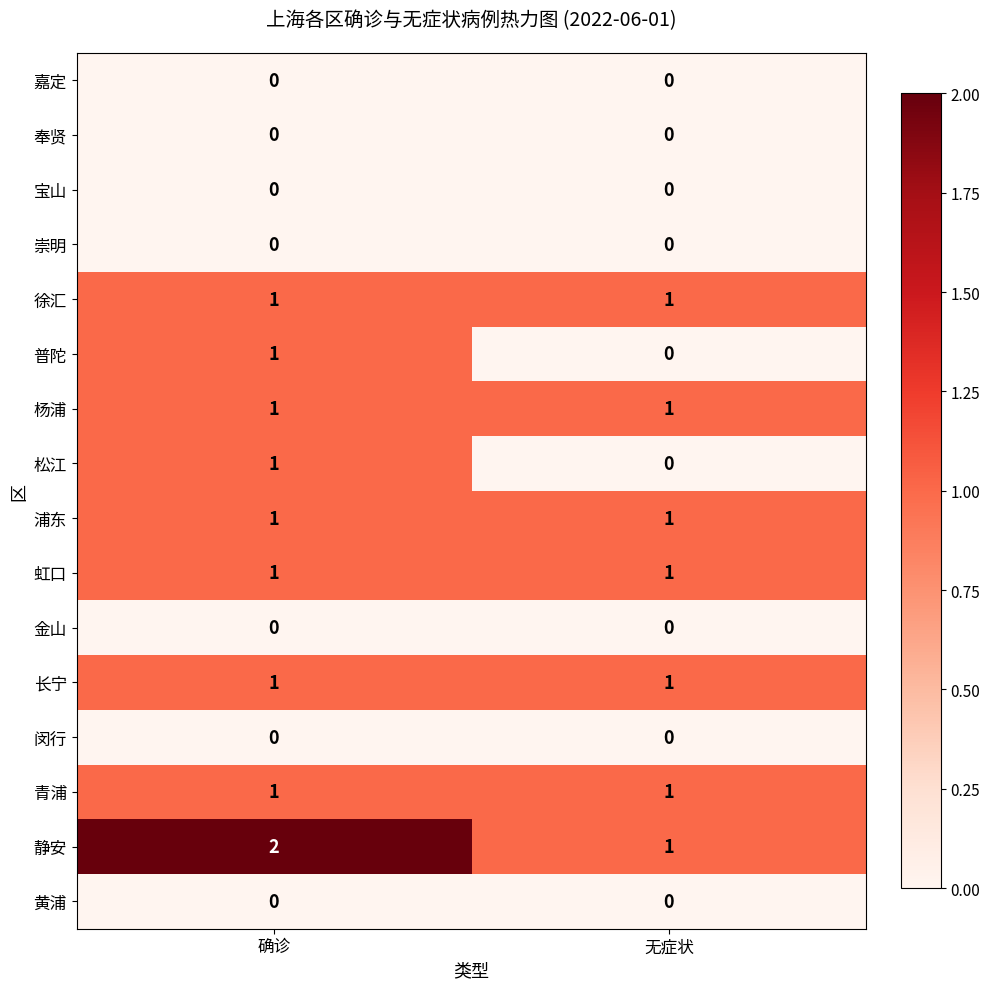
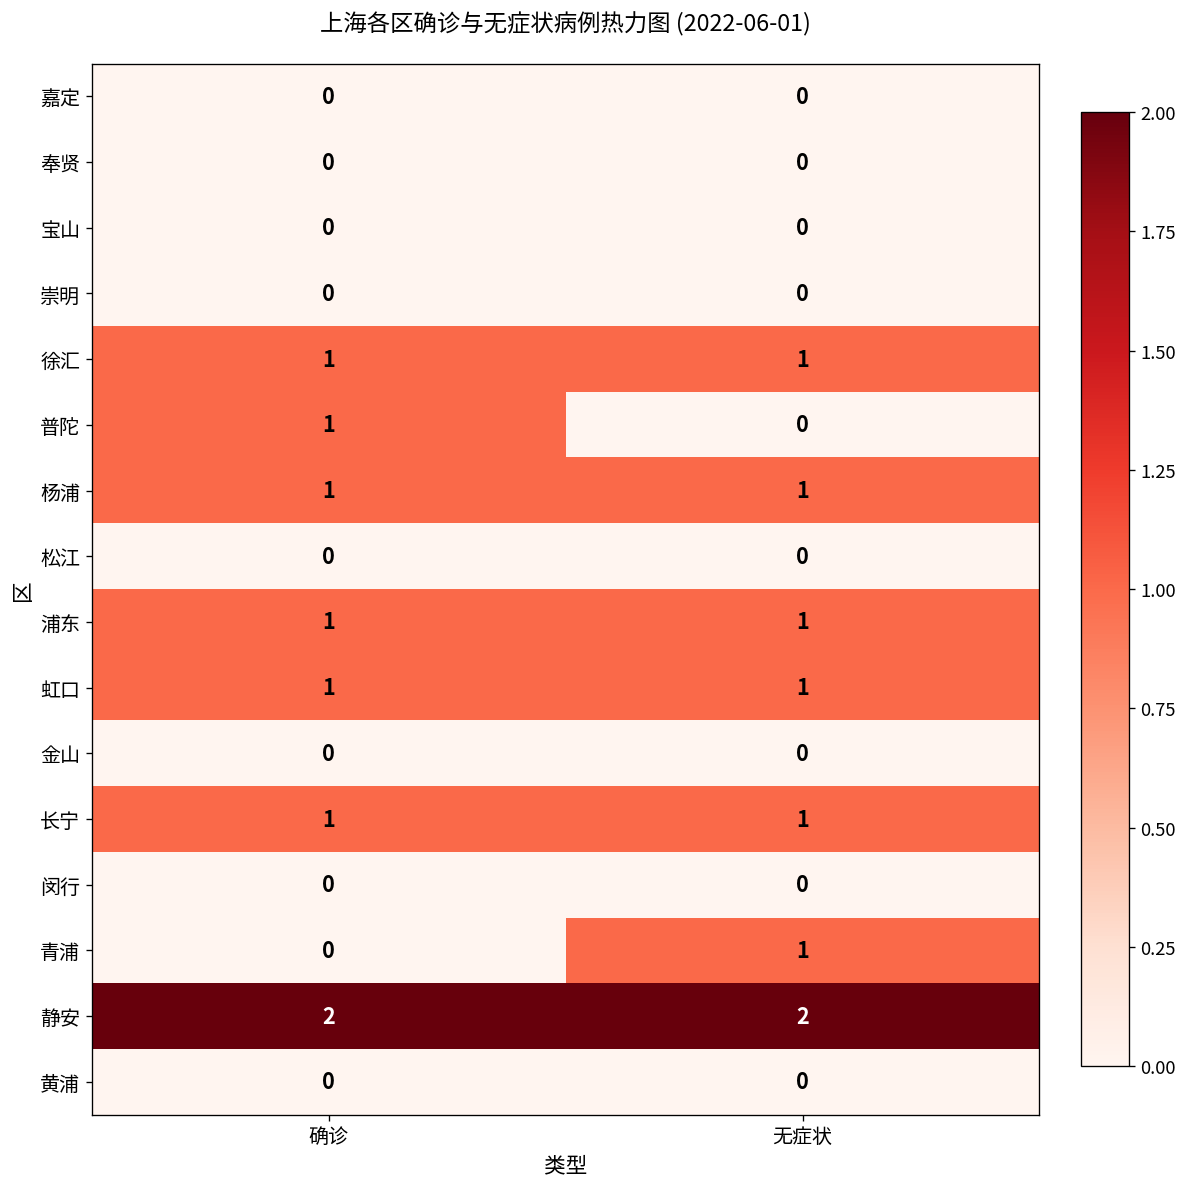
  {
    "嘉定": {
      "确诊": 0,
      "无症状": 0
    },
    "奉贤": {
      "确诊": 0,
      "无症状": 0
    },
    "宝山": {
      "确诊": 0,
      "无症状": 0
    },
    "崇明": {
      "确诊": 0,
      "无症状": 0
    },
    "徐汇": {
      "确诊": 1,
      "无症状": 1
    },
    "普陀": {
      "确诊": 1,
      "无症状": 0
    },
    "杨浦": {
      "确诊": 1,
      "无症状": 1
    },
    "松江": {
-     "确诊": 1,
+     "确诊": 0,
      "无症状": 0
    },
    "浦东": {
      "确诊": 1,
      "无症状": 1
    },
    "虹口": {
      "确诊": 1,
      "无症状": 1
    },
    "金山": {
      "确诊": 0,
      "无症状": 0
    },
    "长宁": {
      "确诊": 1,
      "无症状": 1
    },
    "闵行": {
      "确诊": 0,
      "无症状": 0
    },
    "青浦": {
-     "确诊": 1,
+     "确诊": 0,
      "无症状": 1
    },
    "静安": {
      "确诊": 2,
-     "无症状": 1
+     "无症状": 2
    },
    "黄浦": {
      "确诊": 0,
      "无症状": 0
    }
  }
